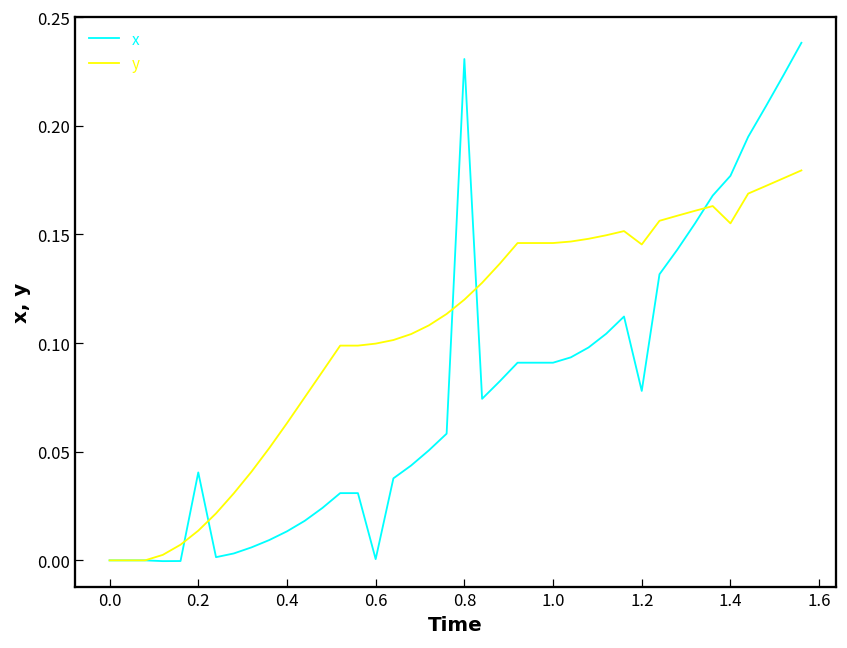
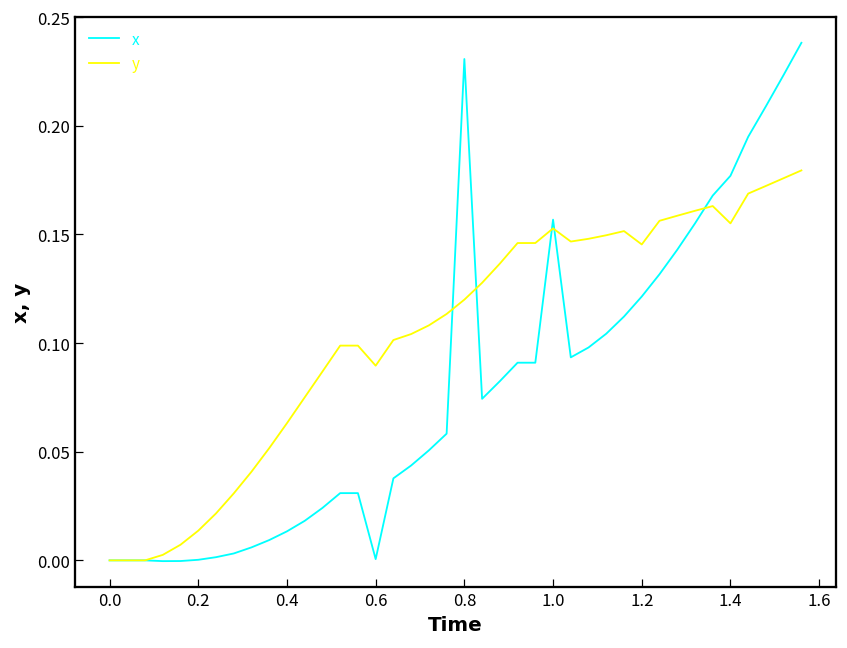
  {
    "x": {
-     "0.2": 0.040,
+     "0.2": 0.000,
      "0.4": 0.013,
      "0.6": 0.001,
      "0.8": 0.231,
-     "1.0": 0.091,
-     "1.2": 0.078,
+     "1.0": 0.157,
+     "1.2": 0.121,
      "1.4": 0.177
    },
    "y": {
      "0.2": 0.014,
      "0.4": 0.063,
-     "0.6": 0.100,
+     "0.6": 0.090,
      "0.8": 0.120,
-     "1.0": 0.146,
+     "1.0": 0.153,
      "1.2": 0.145,
      "1.4": 0.155
    }
  }
